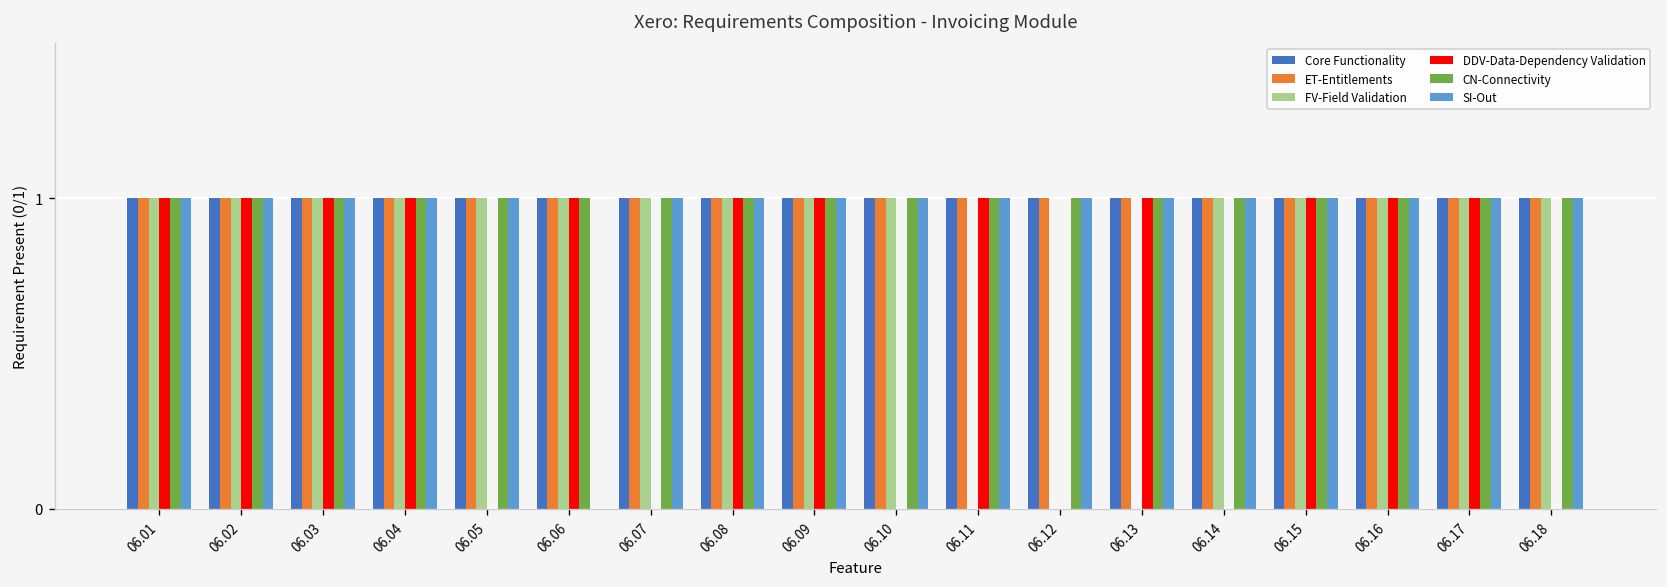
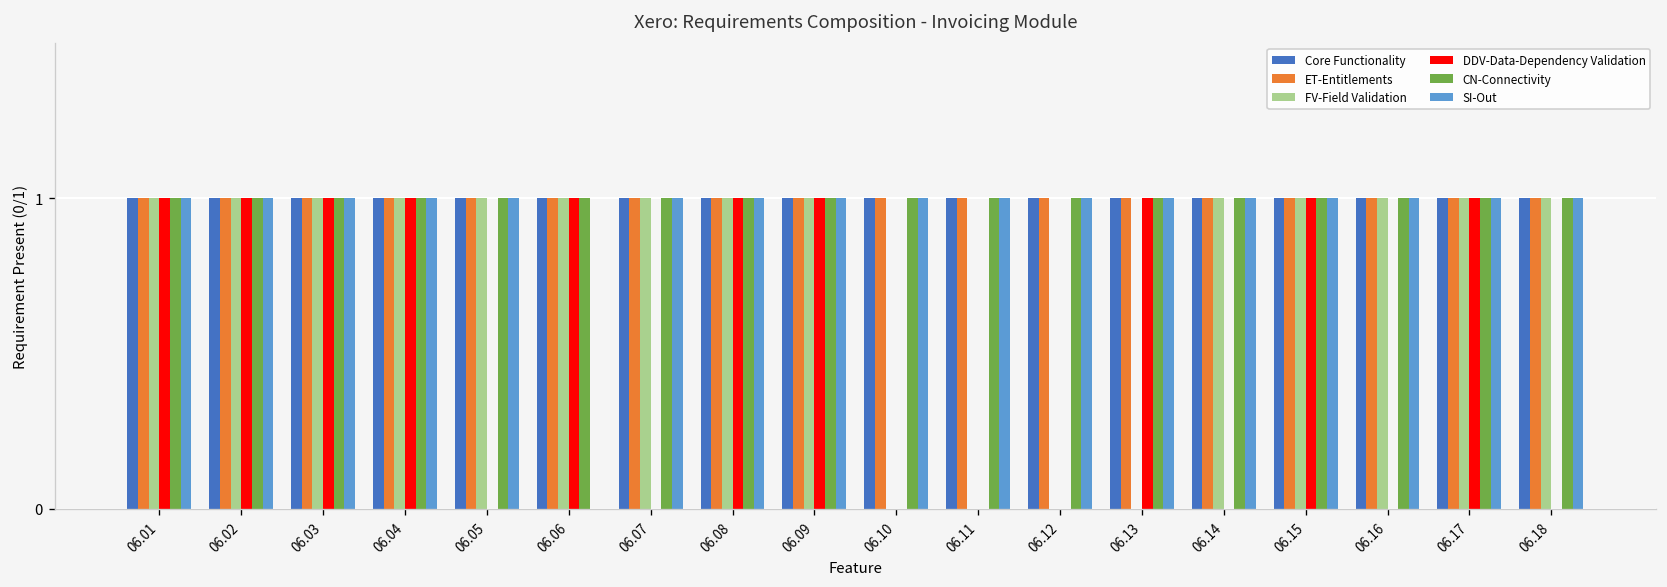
  {
    "ET-Entitlements": {
      "06.01": 1,
      "06.02": 1,
      "06.03": 1,
      "06.04": 1,
      "06.05": 1,
      "06.06": 1,
      "06.07": 1,
      "06.08": 1,
      "06.09": 1,
      "06.10": 1,
      "06.11": 1,
      "06.12": 1,
      "06.13": 1,
      "06.14": 1,
      "06.15": 1,
      "06.16": 1,
      "06.17": 1,
      "06.18": 1
    },
    "FV-Field Validation": {
      "06.01": 1,
      "06.02": 1,
      "06.03": 1,
      "06.04": 1,
      "06.05": 1,
      "06.06": 1,
      "06.07": 1,
      "06.08": 1,
      "06.09": 1,
-     "06.10": 1,
+     "06.10": 0,
      "06.11": 0,
      "06.12": 0,
      "06.13": 0,
      "06.14": 1,
      "06.15": 1,
      "06.16": 1,
      "06.17": 1,
      "06.18": 1
    },
    "DDV-Data-Dependency Validation": {
      "06.01": 1,
      "06.02": 1,
      "06.03": 1,
      "06.04": 1,
      "06.05": 0,
      "06.06": 1,
      "06.07": 0,
      "06.08": 1,
      "06.09": 1,
      "06.10": 0,
-     "06.11": 1,
+     "06.11": 0,
      "06.12": 0,
      "06.13": 1,
      "06.14": 0,
      "06.15": 1,
-     "06.16": 1,
+     "06.16": 0,
      "06.17": 1,
      "06.18": 0
    },
    "CN-Connectivity": {
      "06.01": 1,
      "06.02": 1,
      "06.03": 1,
      "06.04": 1,
      "06.05": 1,
      "06.06": 1,
      "06.07": 1,
      "06.08": 1,
      "06.09": 1,
      "06.10": 1,
      "06.11": 1,
      "06.12": 1,
      "06.13": 1,
      "06.14": 1,
      "06.15": 1,
      "06.16": 1,
      "06.17": 1,
      "06.18": 1
    }
  }
